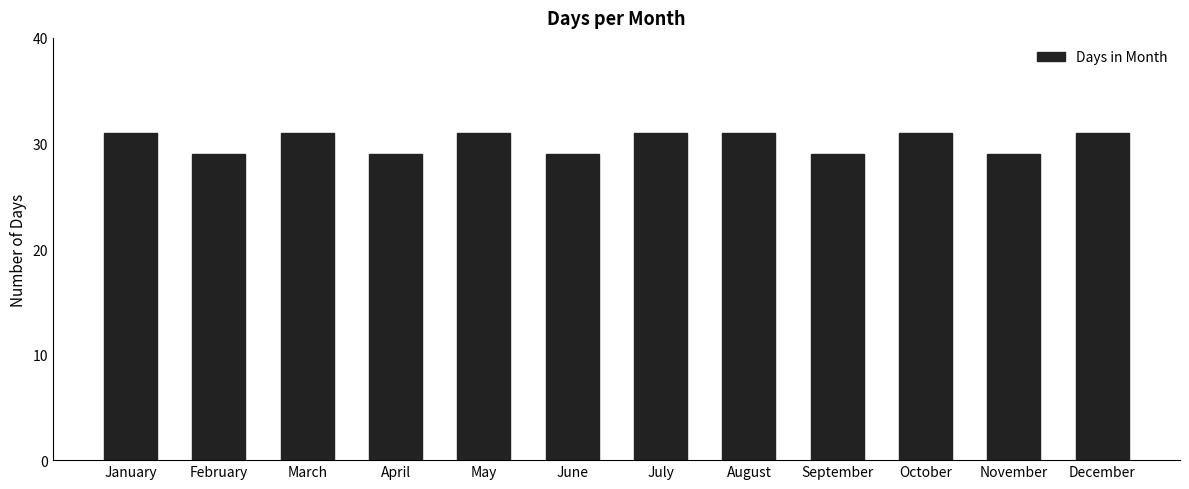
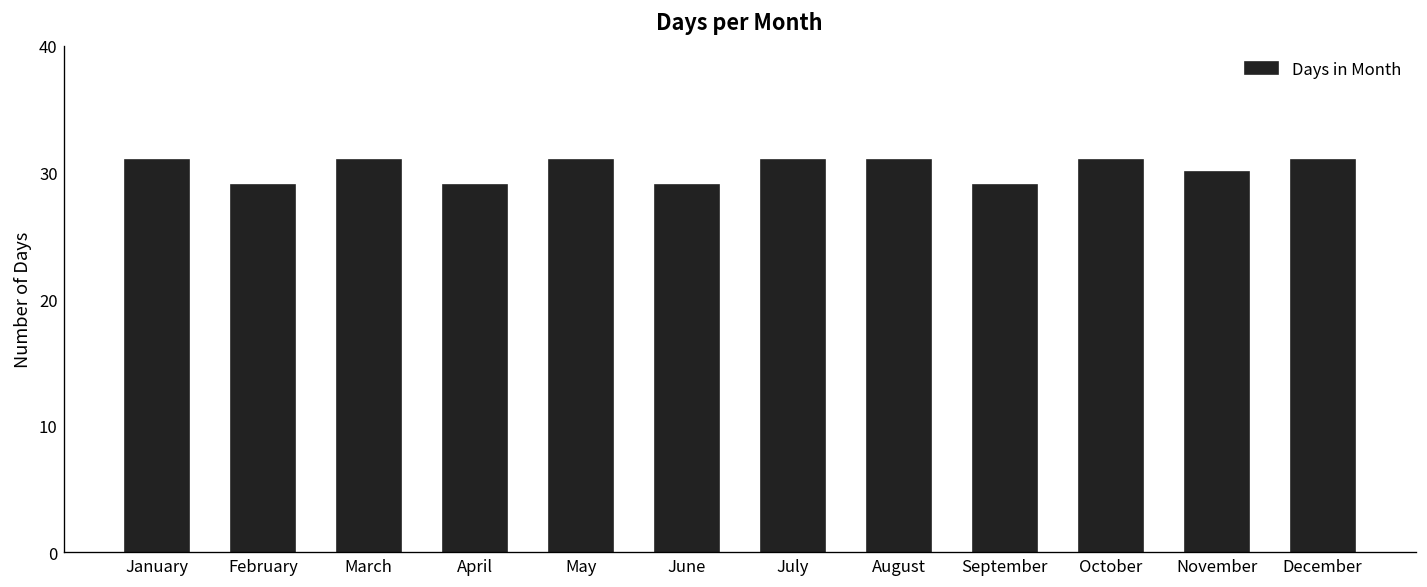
  {
    "January": 31,
    "February": 29,
    "March": 31,
    "April": 29,
    "May": 31,
    "June": 29,
    "July": 31,
    "August": 31,
    "September": 29,
    "October": 31,
-   "November": 29,
+   "November": 30,
    "December": 31
  }
